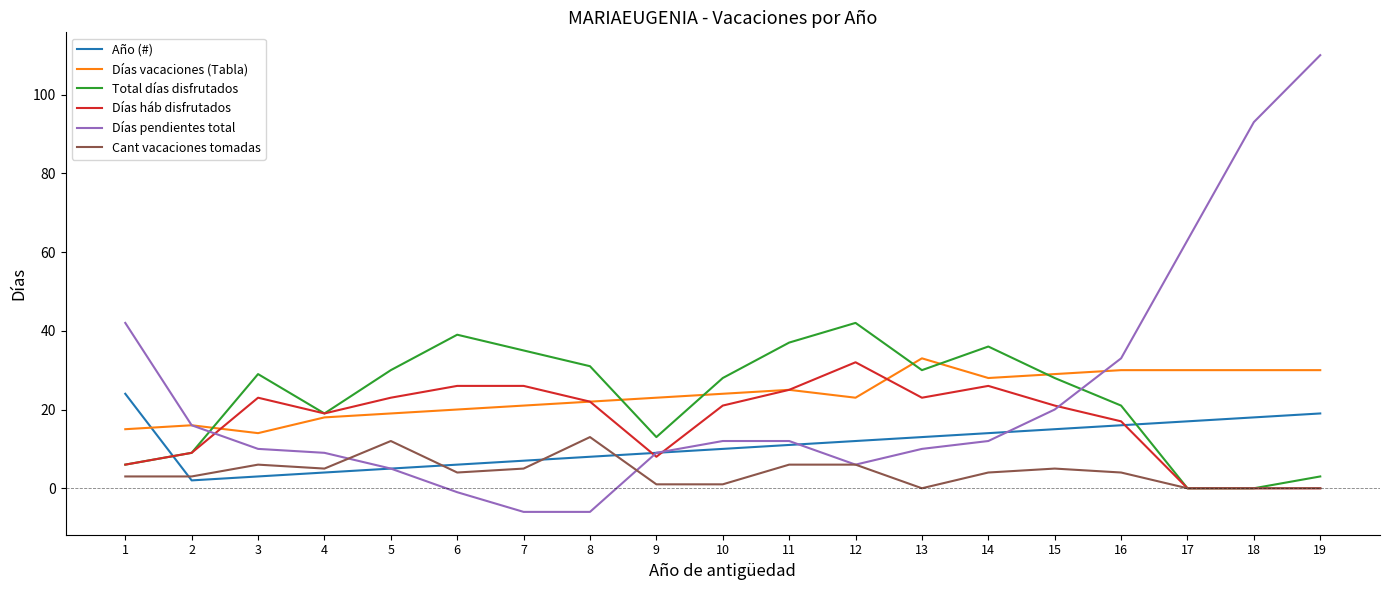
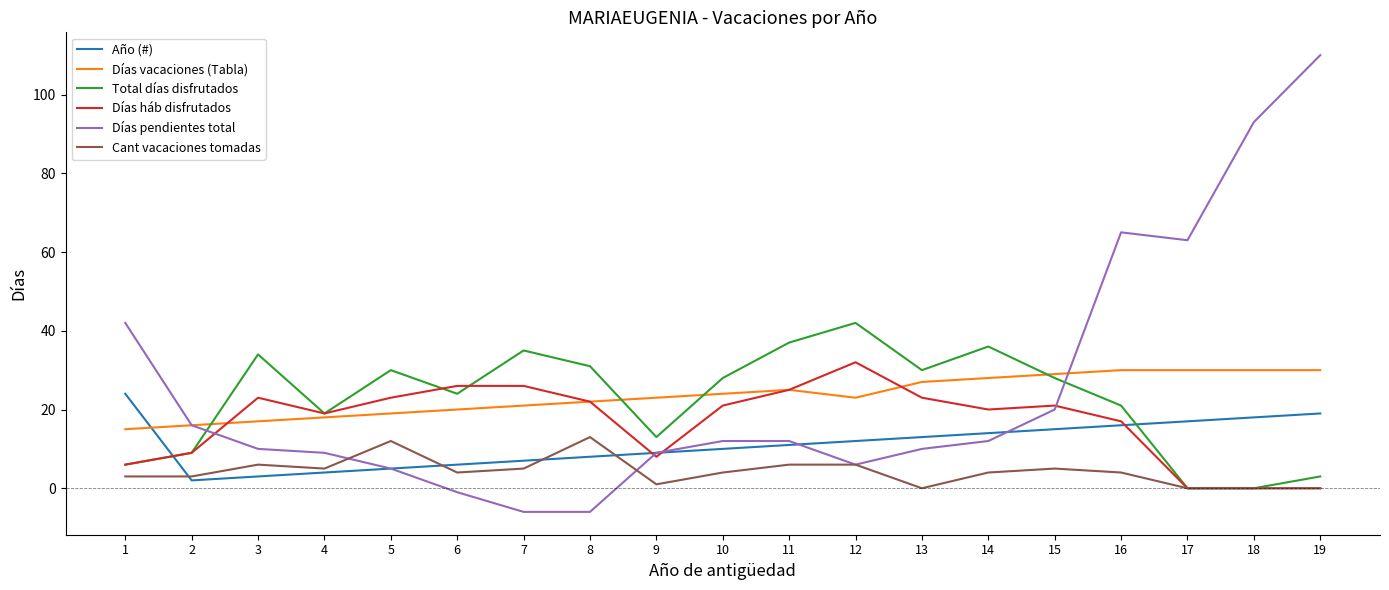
  {
    "Año (#)": {
      "1": 24,
      "2": 2,
      "3": 3,
      "4": 4,
      "6": 6,
      "7": 7,
      "8": 8,
      "10": 10,
      "11": 11,
      "12": 12,
      "13": 13,
      "14": 14,
      "15": 15,
      "16": 16,
      "17": 17,
      "18": 18,
      "19": 19
    },
    "Días vacaciones (Tabla)": {
      "1": 15,
-     "3": 14,
+     "3": 17,
      "4": 18,
      "5": 19,
      "6": 20,
      "7": 21,
      "9": 23,
      "10": 24,
      "12": 23,
-     "13": 33,
+     "13": 27,
      "14": 28,
      "15": 29,
      "16": 30,
      "17": 30,
      "18": 30,
      "19": 30
    },
    "Total días disfrutados": {
-     "3": 29,
+     "3": 34,
      "5": 30,
-     "6": 39,
+     "6": 24,
      "7": 35,
      "8": 31,
      "9": 13,
      "10": 28,
      "11": 37,
      "12": 42,
      "13": 30,
      "14": 36,
      "15": 28,
      "16": 21,
      "19": 3
    },
    "Días háb disfrutados": {
      "3": 23,
      "5": 23,
      "6": 26,
      "7": 26,
      "9": 8,
      "10": 21,
      "12": 32,
      "13": 23,
-     "14": 26,
+     "14": 20,
      "15": 21,
      "16": 17
    },
    "Días pendientes total": {
      "1": 42,
      "3": 10,
      "4": 9,
      "6": -1,
      "7": -6,
      "8": -6,
      "10": 12,
      "11": 12,
      "13": 10,
      "14": 12,
      "15": 20,
-     "16": 33,
+     "16": 65,
      "17": 63,
      "18": 93,
      "19": 110
    },
    "Cant vacaciones tomadas": {
      "1": 3,
      "2": 3,
      "3": 6,
      "4": 5,
      "5": 12,
      "6": 4,
      "7": 5,
      "8": 13,
      "9": 1,
-     "10": 1,
+     "10": 4,
      "11": 6,
      "13": 0,
      "14": 4,
      "15": 5,
      "16": 4
    }
  }
